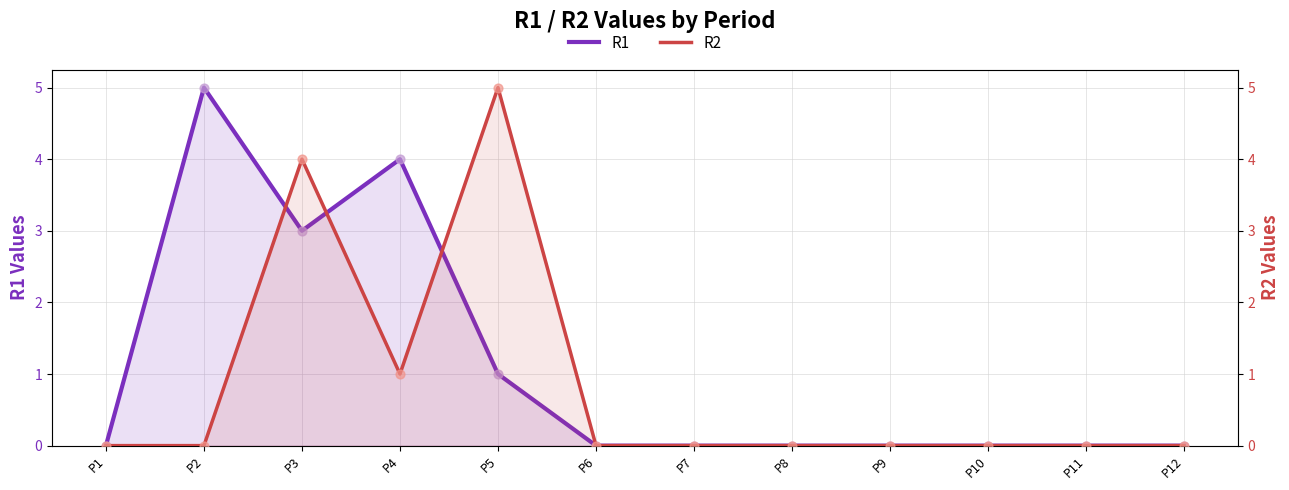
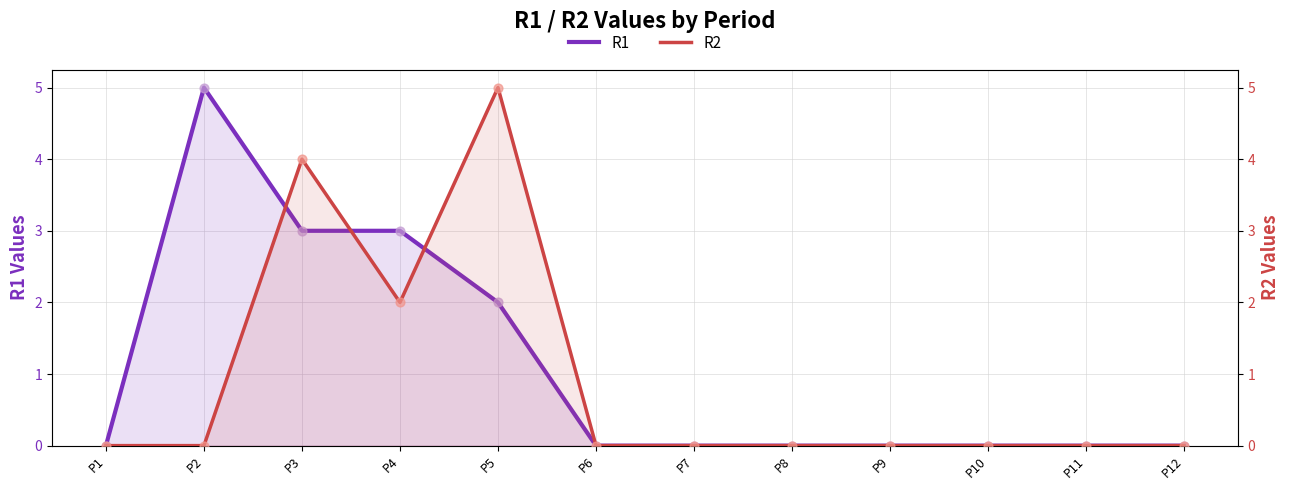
  {
    "R1": {
      "P1": 0,
      "P2": 5,
      "P3": 3,
-     "P4": 4,
-     "P5": 1,
+     "P4": 3,
+     "P5": 2,
      "P6": 0,
      "P7": 0,
      "P8": 0,
      "P9": 0,
      "P10": 0,
      "P11": 0,
      "P12": 0
    },
    "R2": {
      "P1": 0,
      "P2": 0,
      "P3": 4,
-     "P4": 1,
+     "P4": 2,
      "P5": 5,
      "P6": 0,
      "P7": 0,
      "P8": 0,
      "P9": 0,
      "P10": 0,
      "P11": 0,
      "P12": 0
    }
  }
